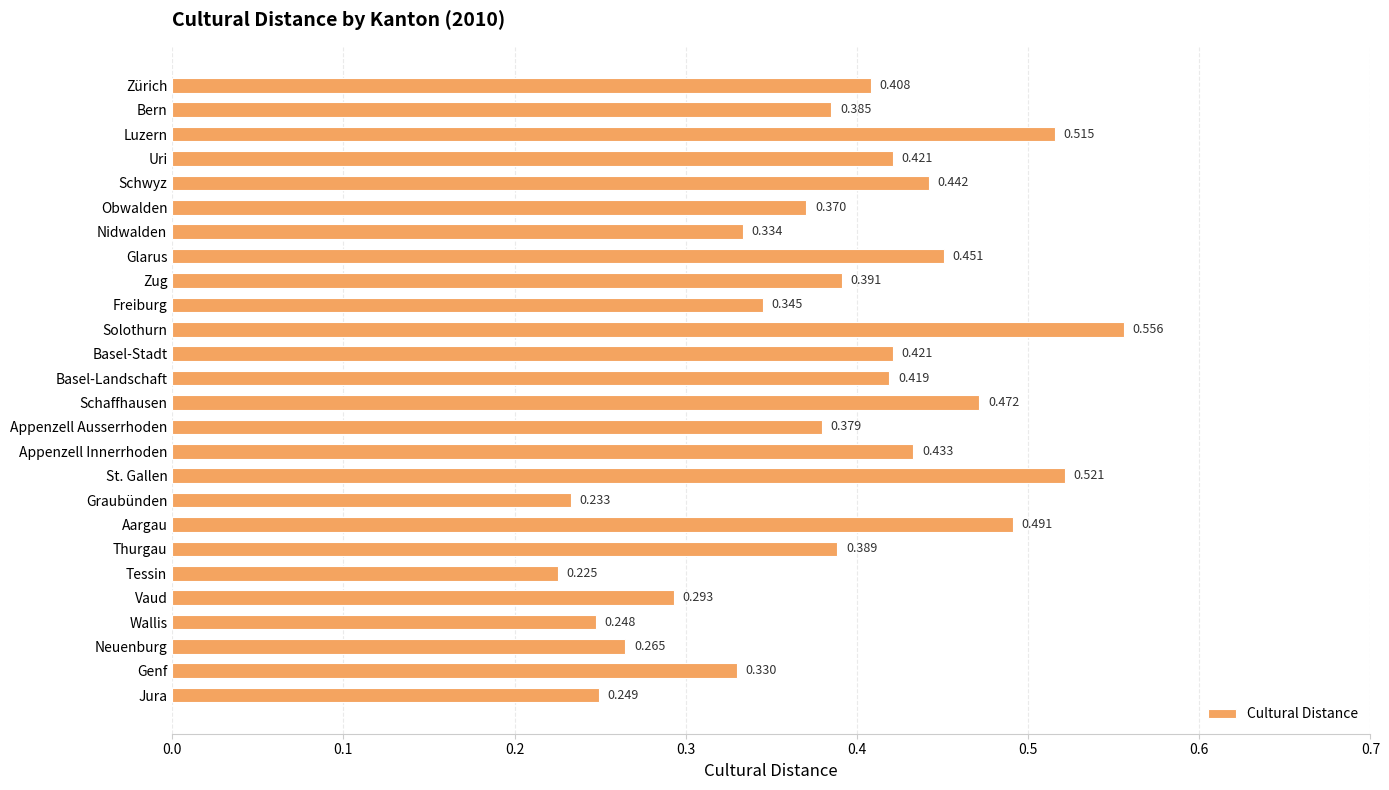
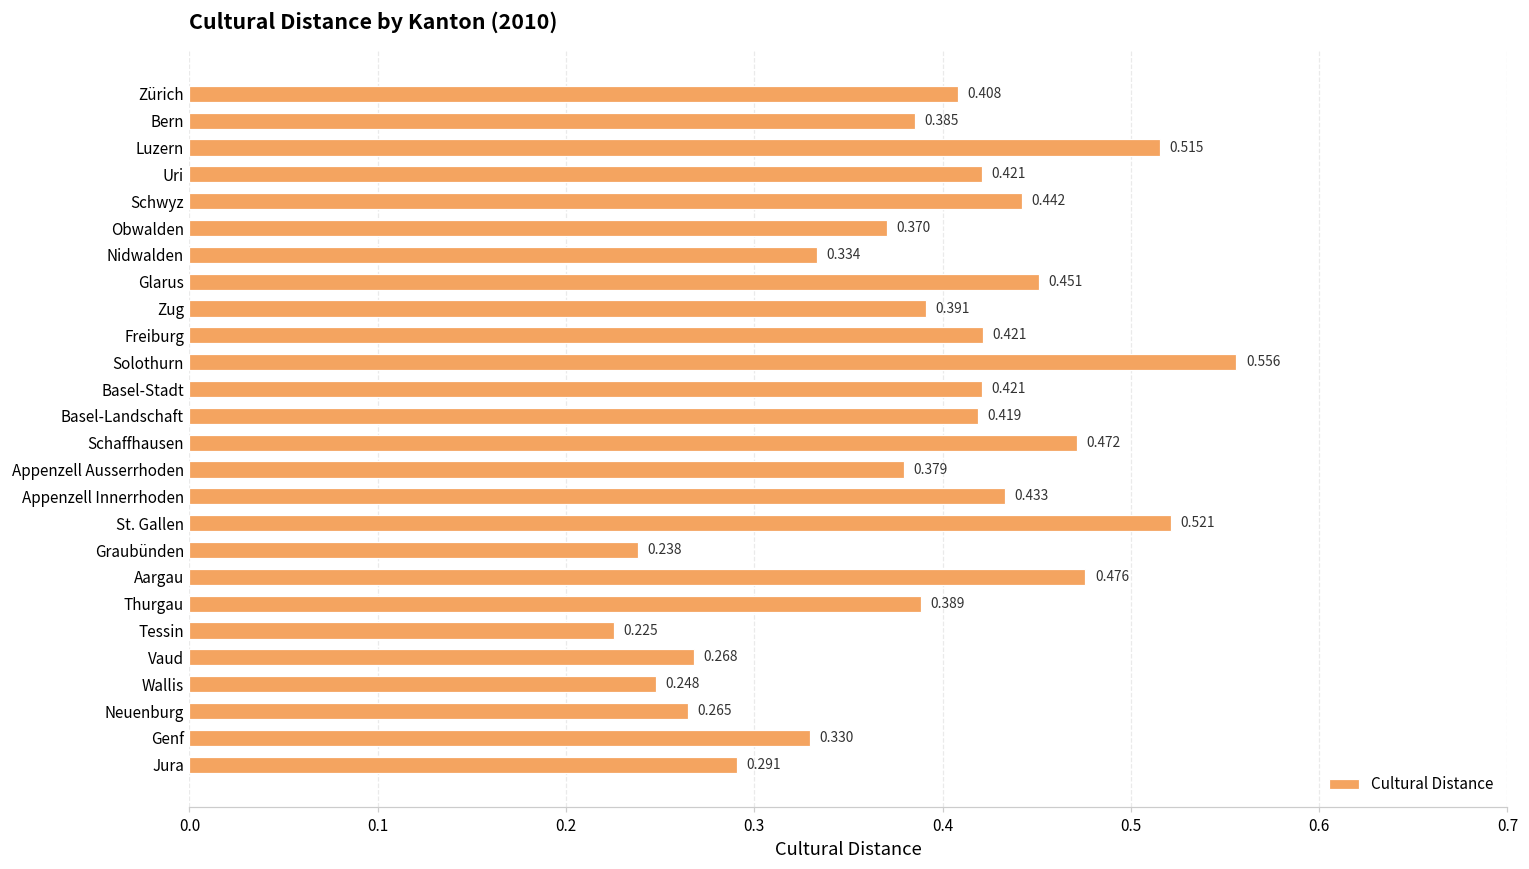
  {
    "Zürich": 0.408,
    "Bern": 0.385,
    "Luzern": 0.515,
    "Uri": 0.421,
    "Schwyz": 0.442,
    "Obwalden": 0.370,
    "Nidwalden": 0.334,
    "Glarus": 0.451,
    "Zug": 0.391,
-   "Freiburg": 0.345,
+   "Freiburg": 0.421,
    "Solothurn": 0.556,
    "Basel-Stadt": 0.421,
    "Basel-Landschaft": 0.419,
    "Schaffhausen": 0.472,
    "Appenzell Ausserrhoden": 0.379,
    "Appenzell Innerrhoden": 0.433,
    "St. Gallen": 0.521,
-   "Graubünden": 0.233,
-   "Aargau": 0.491,
+   "Graubünden": 0.238,
+   "Aargau": 0.476,
    "Thurgau": 0.389,
    "Tessin": 0.225,
-   "Vaud": 0.293,
+   "Vaud": 0.268,
    "Wallis": 0.248,
    "Neuenburg": 0.265,
    "Genf": 0.330,
-   "Jura": 0.249
+   "Jura": 0.291
  }
